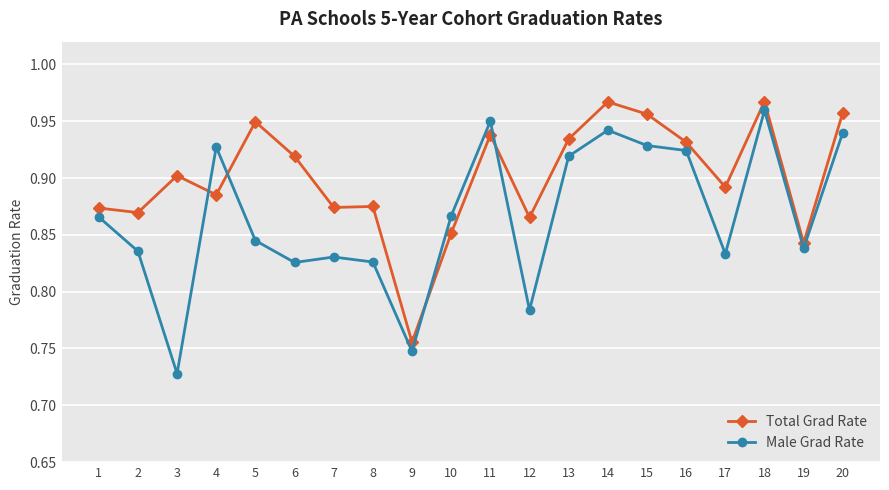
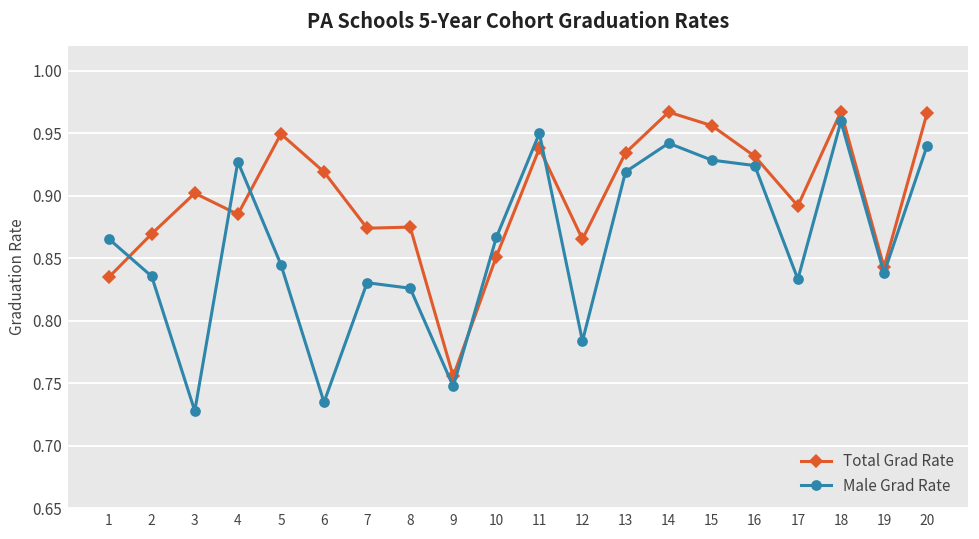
  {
    "Total Grad Rate": {
-     "1": 0.874,
+     "1": 0.835,
      "2": 0.870,
      "3": 0.902,
      "4": 0.885,
      "5": 0.950,
      "6": 0.919,
      "7": 0.874,
      "8": 0.875,
      "9": 0.756,
      "10": 0.851,
      "11": 0.938,
      "12": 0.865,
      "13": 0.934,
      "14": 0.967,
      "15": 0.956,
      "16": 0.932,
      "17": 0.892,
      "18": 0.967,
      "19": 0.843,
-     "20": 0.958
+     "20": 0.966
    },
    "Male Grad Rate": {
      "1": 0.866,
      "2": 0.836,
      "3": 0.728,
      "4": 0.927,
      "5": 0.845,
-     "6": 0.826,
+     "6": 0.735,
      "7": 0.831,
      "8": 0.826,
      "9": 0.748,
      "10": 0.867,
      "11": 0.950,
      "12": 0.784,
      "13": 0.919,
      "14": 0.942,
      "15": 0.929,
      "16": 0.924,
      "17": 0.833,
      "18": 0.960,
      "19": 0.838,
      "20": 0.940
    }
  }
